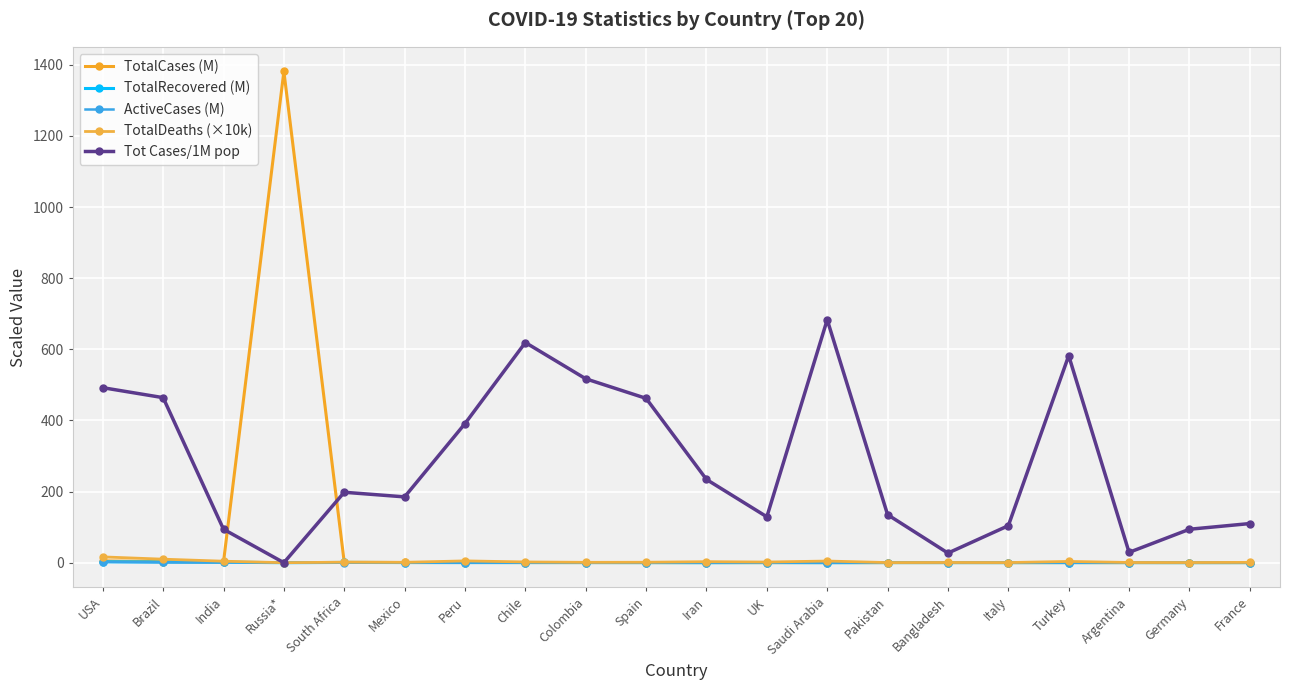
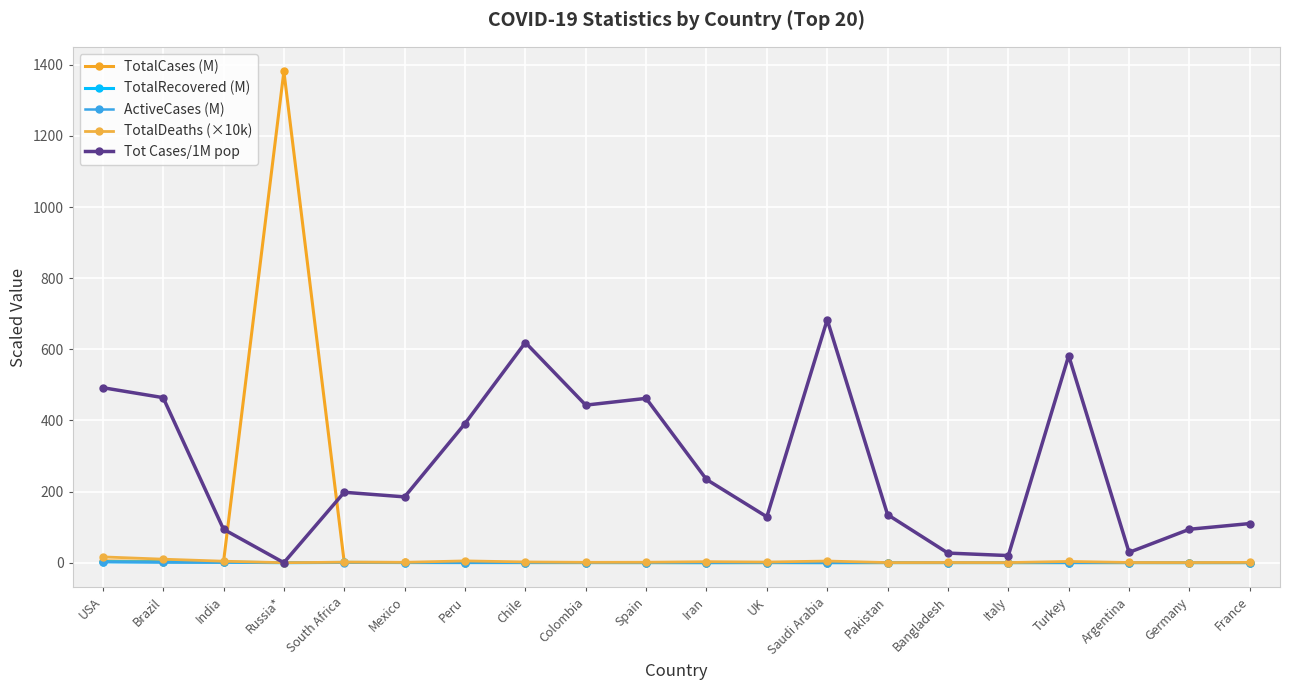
  {
    "Tot Cases/1M pop": {
      "USA": 490,
      "Brazil": 460,
      "India": 90,
      "South Africa": 200,
      "Mexico": 190,
      "Peru": 390,
      "Chile": 620,
-     "Colombia": 520,
+     "Colombia": 440,
      "Spain": 460,
      "Iran": 230,
      "UK": 130,
      "Saudi Arabia": 680,
      "Pakistan": 140,
      "Bangladesh": 30,
-     "Italy": 100,
+     "Italy": 20,
      "Turkey": 580,
      "Argentina": 30,
      "Germany": 90,
      "France": 110
    }
  }
